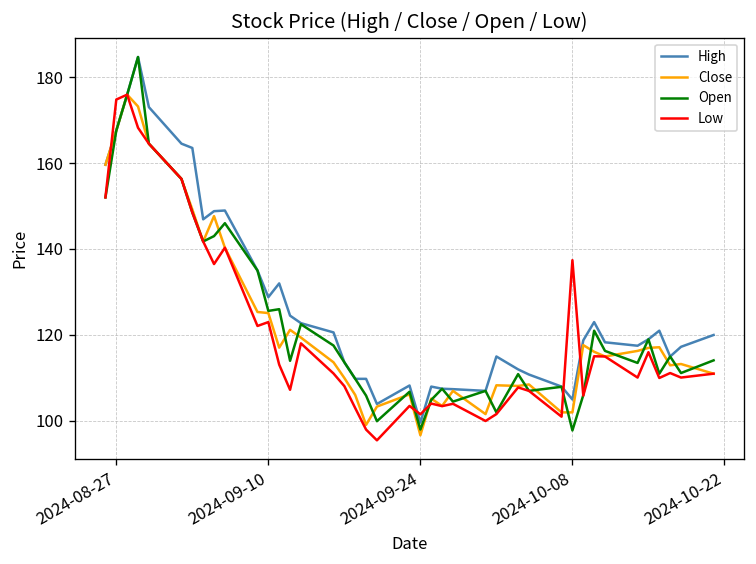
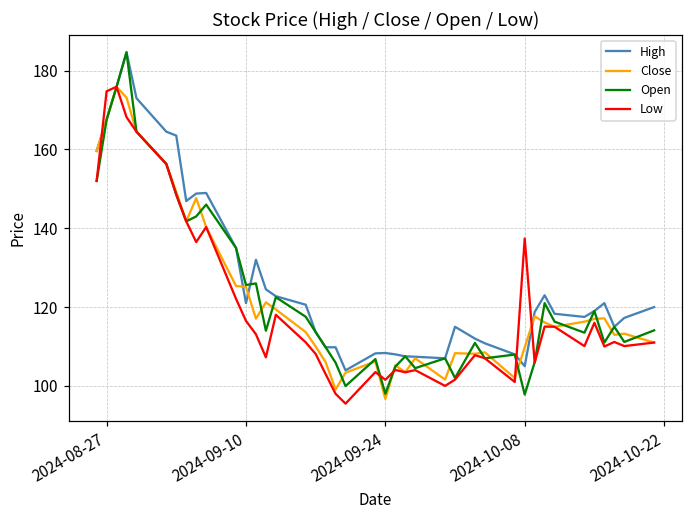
  {
    "High": {
-     "2024-09-10": 129,
-     "2024-09-24": 100,
+     "2024-09-10": 121,
+     "2024-09-24": 108,
      "2024-10-08": 105
    },
    "Close": {
      "2024-09-24": 97,
-     "2024-10-08": 102
+     "2024-10-08": 110
    },
    "Open": {
      "2024-09-24": 98,
      "2024-10-08": 98
    },
    "Low": {
      "2024-08-27": 175,
-     "2024-09-10": 123,
+     "2024-09-10": 117,
      "2024-09-24": 102,
      "2024-10-08": 137
    }
  }
